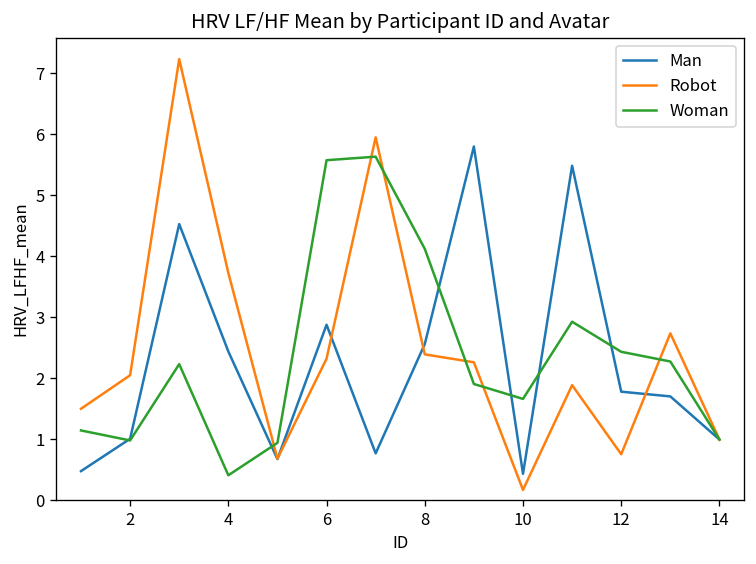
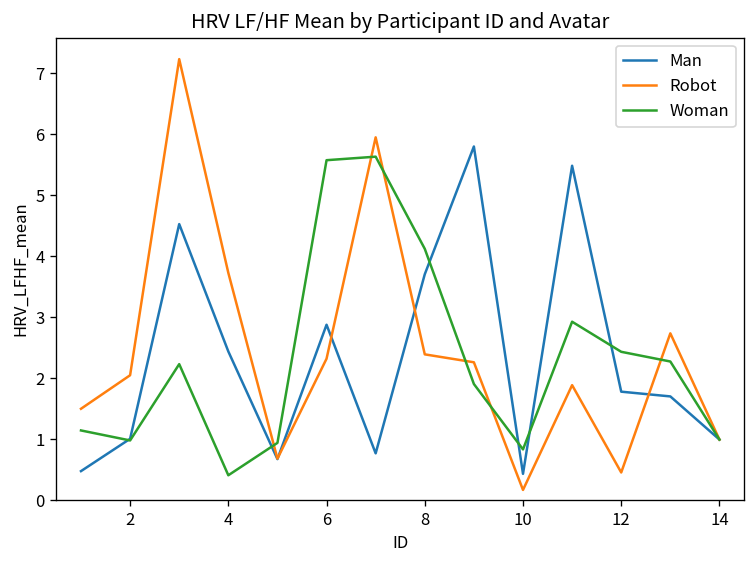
  {
    "Man": {
      "4": 2.4,
      "6": 2.9,
-     "8": 2.6,
+     "8": 3.7,
      "10": 0.4,
      "12": 1.8
    },
    "Robot": {
      "2": 2.0,
      "4": 3.7,
      "6": 2.3,
      "8": 2.4,
      "10": 0.2,
-     "12": 0.8
+     "12": 0.5
    },
    "Woman": {
      "4": 0.4,
      "6": 5.6,
      "8": 4.1,
-     "10": 1.7,
+     "10": 0.8,
      "12": 2.4
    }
  }
